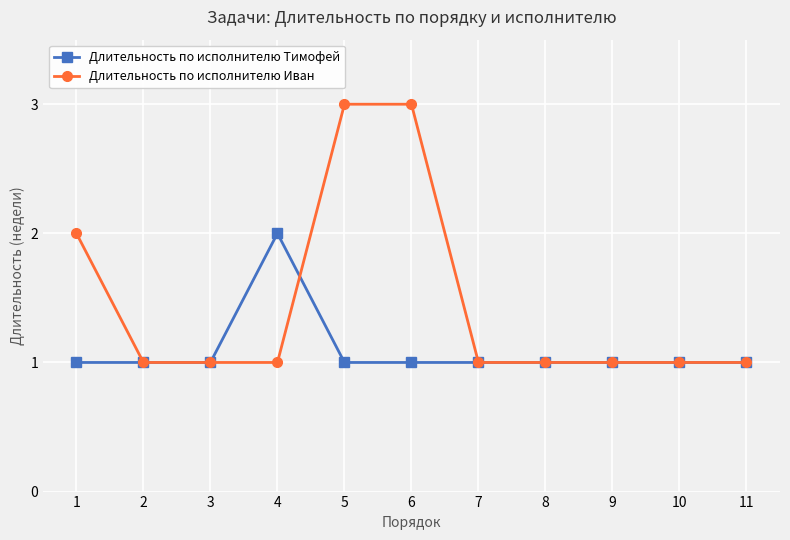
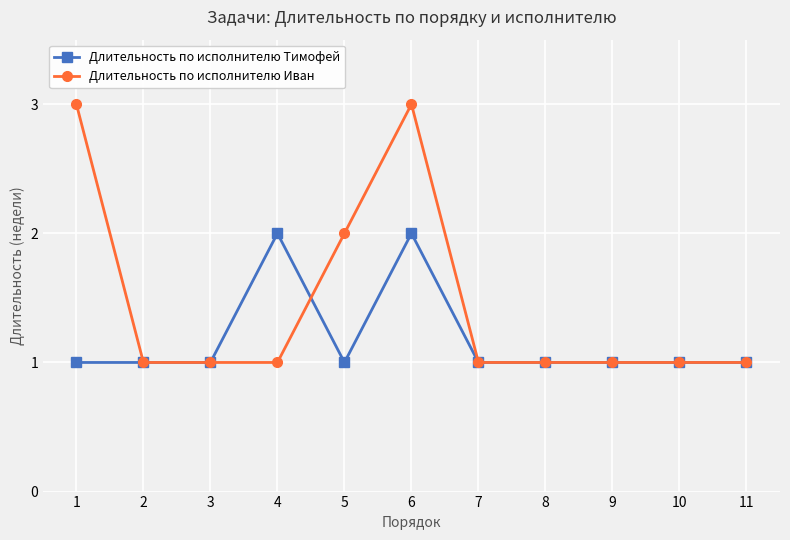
  {
    "Длительность по исполнителю Тимофей": {
      "1": 1,
      "4": 2,
      "5": 1,
-     "6": 1
+     "6": 2
    },
    "Длительность по исполнителю Иван": {
-     "1": 2,
+     "1": 3,
      "4": 1,
-     "5": 3,
+     "5": 2,
      "6": 3
    }
  }
